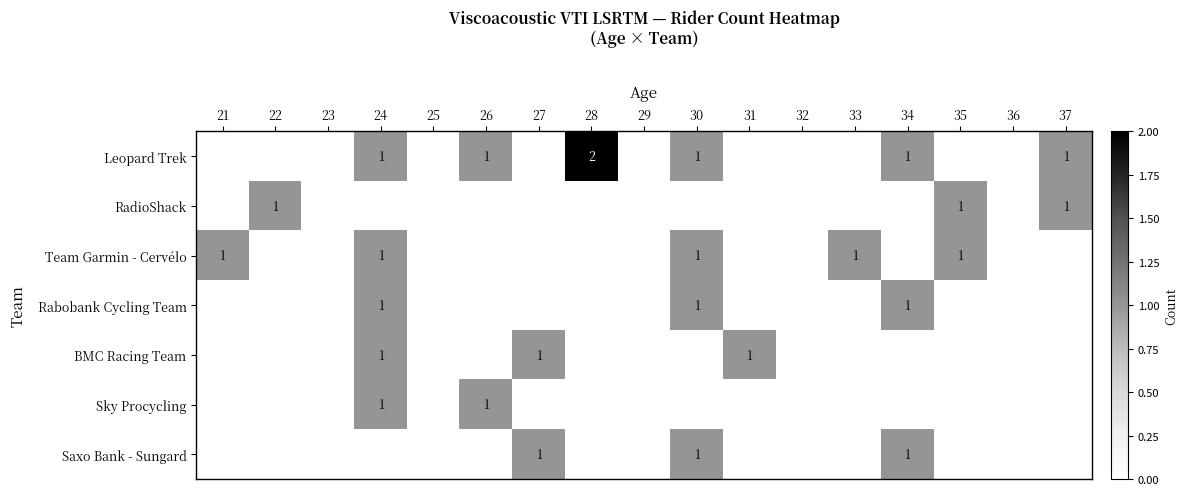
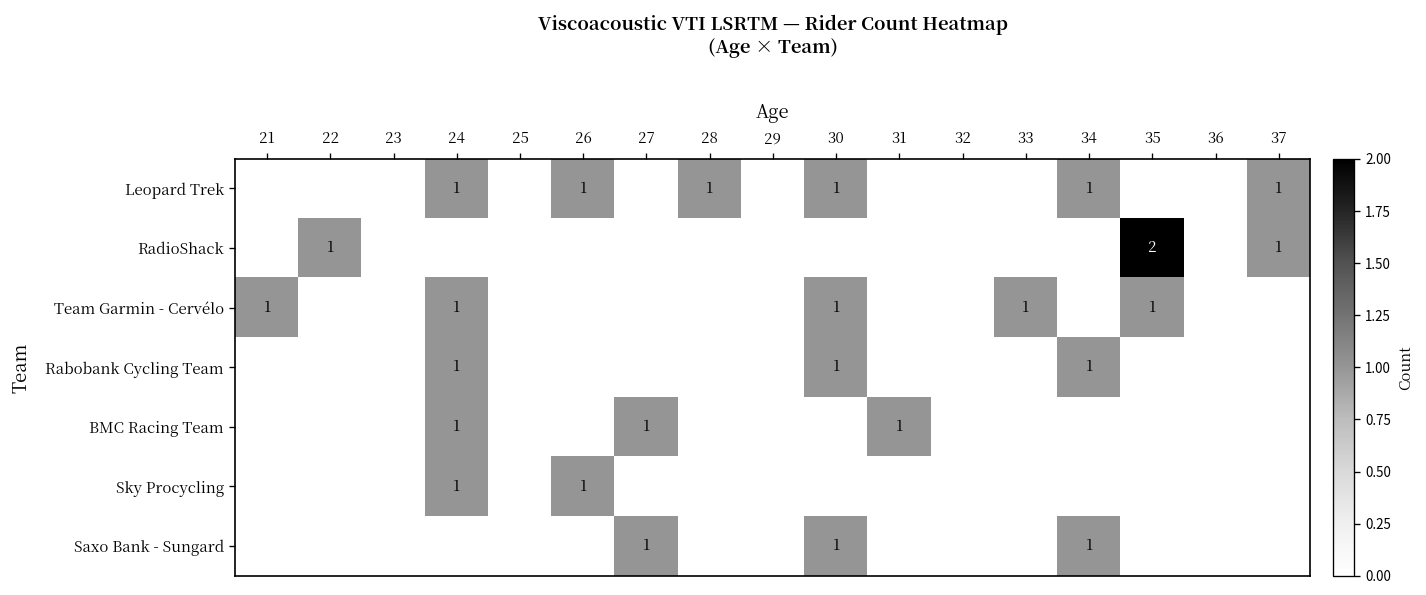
  {
    "Leopard Trek": {
      "24": 1,
      "26": 1,
-     "28": 2,
+     "28": 1,
      "30": 1,
      "34": 1,
      "37": 1
    },
    "RadioShack": {
      "22": 1,
-     "35": 1,
+     "35": 2,
      "37": 1
    },
    "Team Garmin - Cervélo": {
      "21": 1,
      "24": 1,
      "30": 1,
      "33": 1,
      "35": 1
    },
    "Rabobank Cycling Team": {
      "24": 1,
      "30": 1,
      "34": 1
    },
    "BMC Racing Team": {
      "24": 1,
      "27": 1,
      "31": 1
    },
    "Sky Procycling": {
      "24": 1,
      "26": 1
    },
    "Saxo Bank - Sungard": {
      "27": 1,
      "30": 1,
      "34": 1
    }
  }
